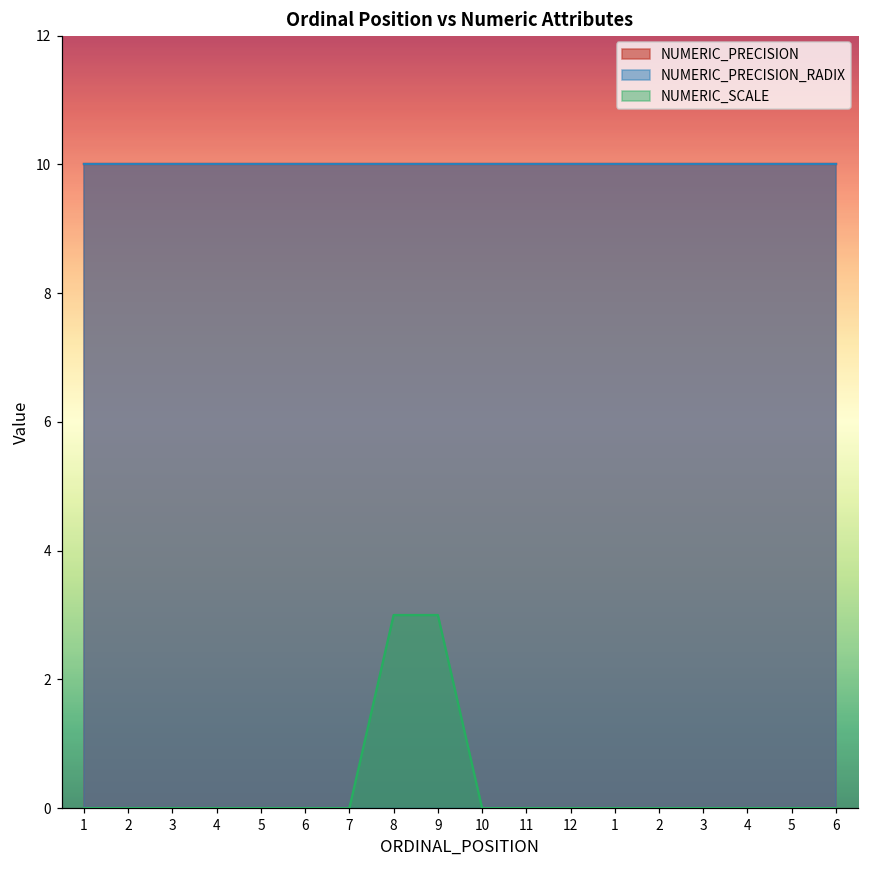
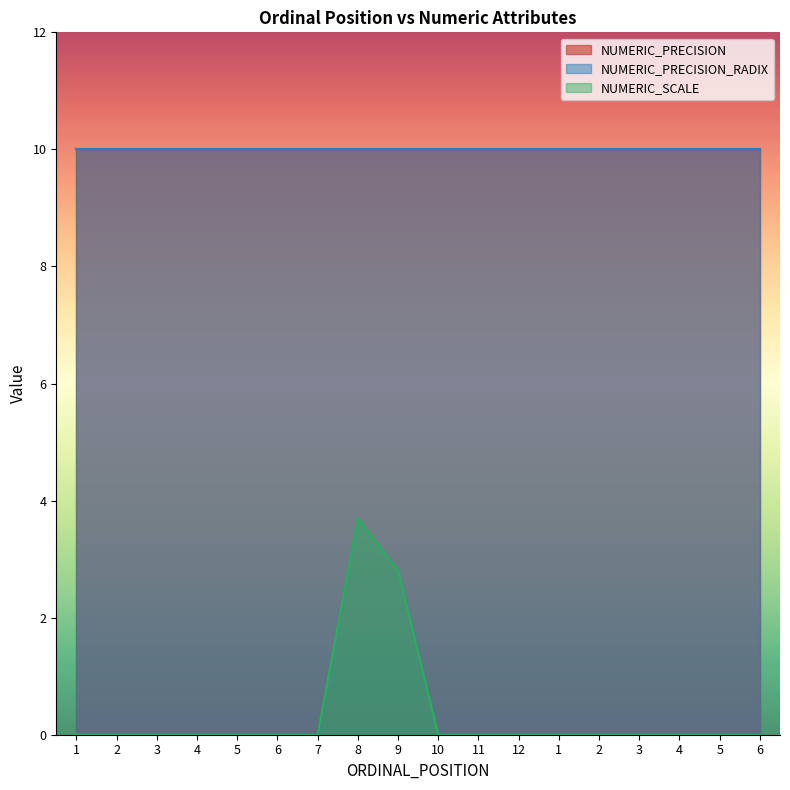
  {
    "NUMERIC_PRECISION_RADIX": {
      "7": 10.0,
      "8": 10.0,
      "9": 10.0,
      "10": 10.0,
      "11": 10.0,
      "12": 10.0
    },
    "NUMERIC_SCALE": {
      "7": 0.0,
-     "8": 3.0,
-     "9": 3.0,
+     "8": 3.7,
+     "9": 2.8,
      "10": 0.0,
      "11": 0.0,
      "12": 0.0
    }
  }
